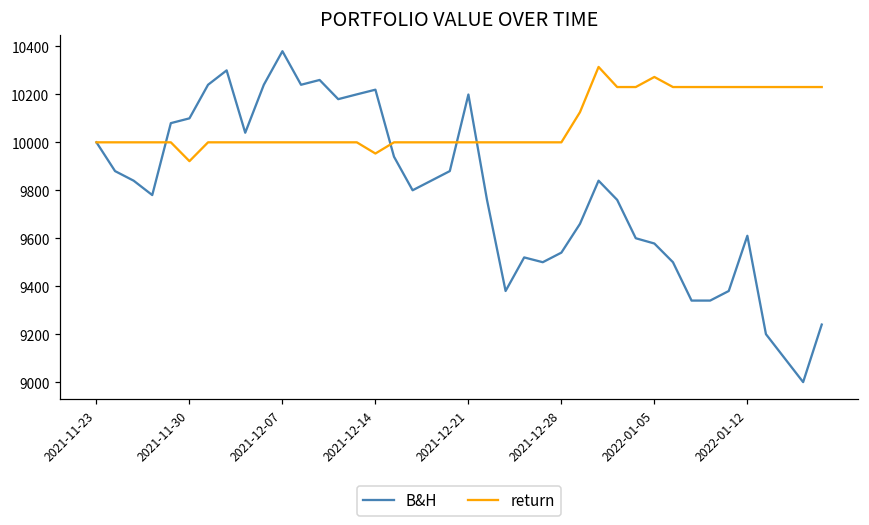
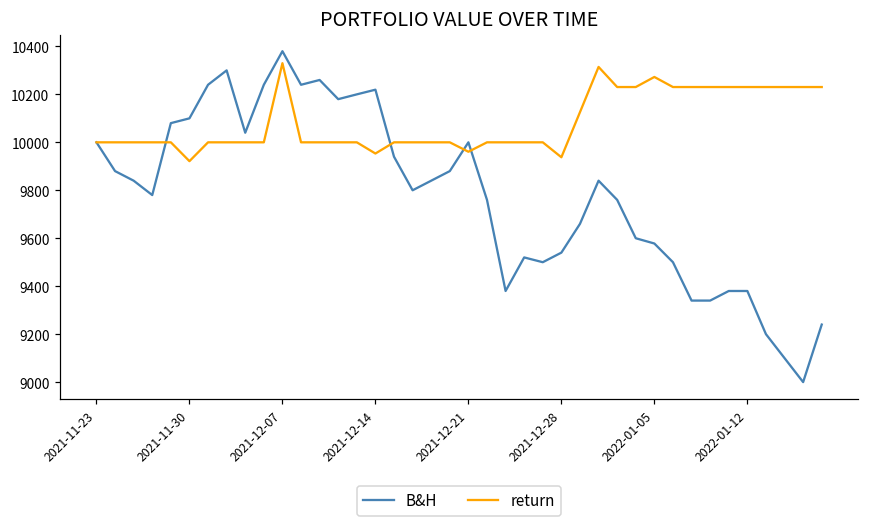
  {
    "B&H": {
      "2021-11-30": 10100,
      "2021-12-07": 10380,
      "2021-12-14": 10220,
-     "2021-12-21": 10200,
+     "2021-12-21": 10000,
      "2021-12-28": 9540,
      "2022-01-05": 9580,
-     "2022-01-12": 9610
+     "2022-01-12": 9380
    },
    "return": {
      "2021-11-30": 9920,
-     "2021-12-07": 10000,
+     "2021-12-07": 10330,
      "2021-12-14": 9950,
-     "2021-12-21": 10000,
-     "2021-12-28": 10000,
+     "2021-12-21": 9960,
+     "2021-12-28": 9940,
      "2022-01-05": 10270,
      "2022-01-12": 10230
    }
  }
